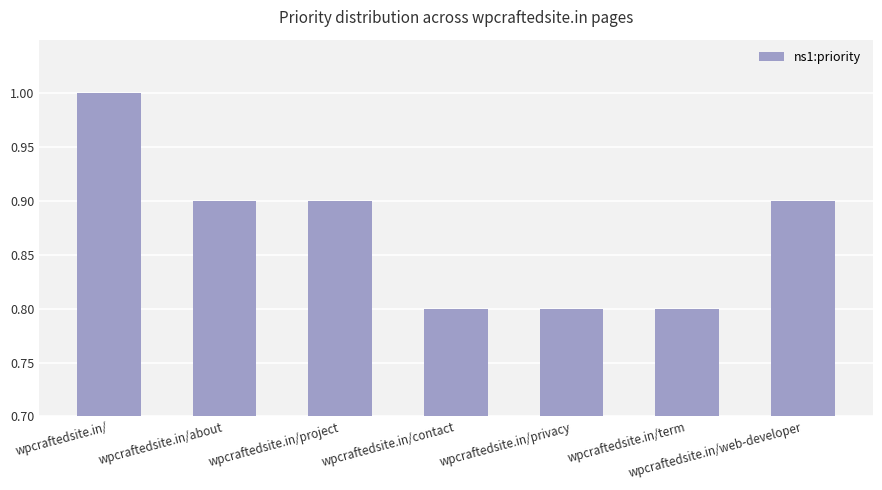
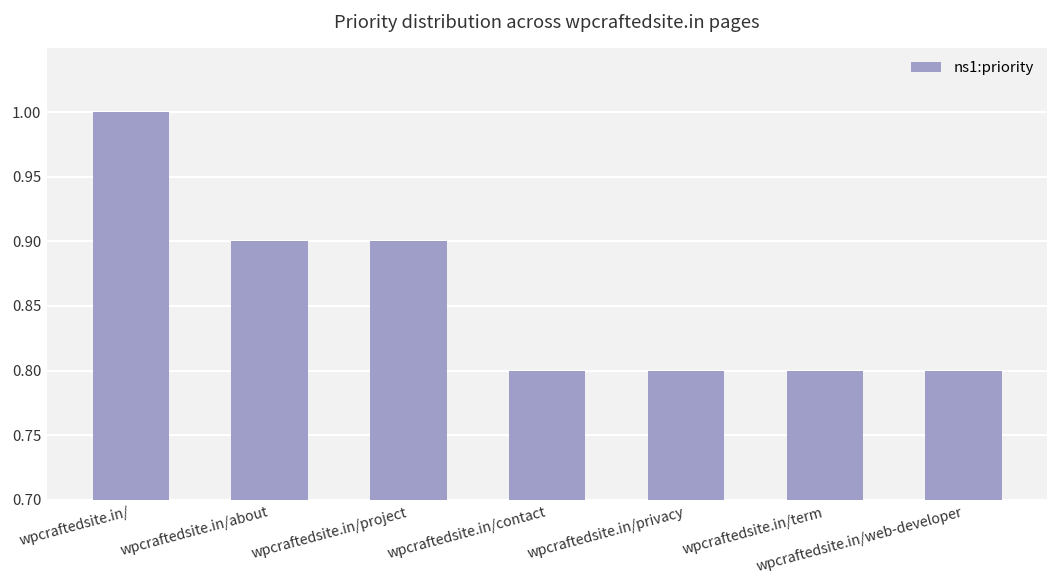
  {
    "wpcraftedsite.in/": 1.0,
    "wpcraftedsite.in/about": 0.9,
    "wpcraftedsite.in/project": 0.9,
    "wpcraftedsite.in/contact": 0.8,
    "wpcraftedsite.in/privacy": 0.8,
    "wpcraftedsite.in/term": 0.8,
-   "wpcraftedsite.in/web-developer": 0.9
+   "wpcraftedsite.in/web-developer": 0.8
  }
